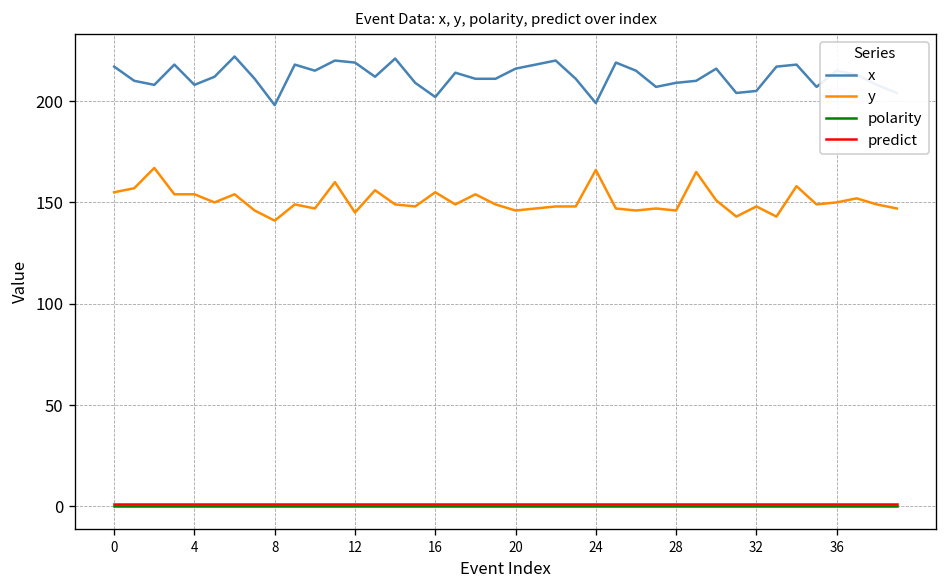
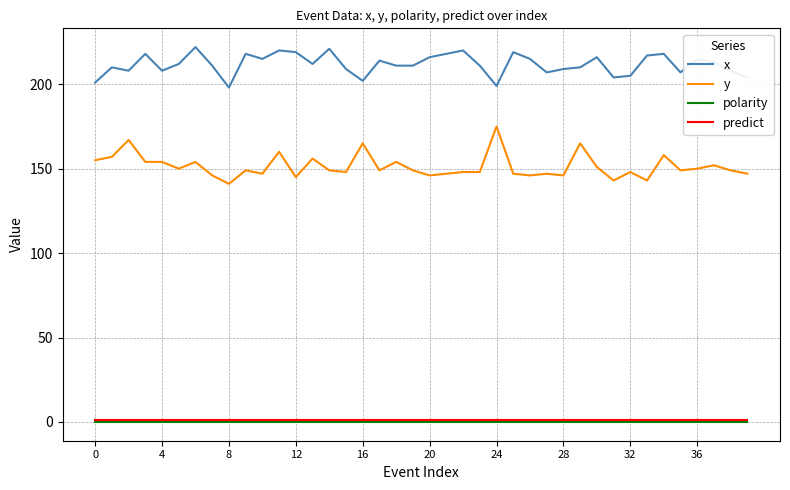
  {
    "x": {
-     "0": 217,
+     "0": 201,
      "4": 208,
      "8": 198,
      "12": 219,
      "16": 202,
      "20": 216,
      "24": 199,
      "28": 209,
      "32": 205
    },
    "y": {
      "0": 155,
      "4": 154,
      "8": 141,
      "12": 145,
-     "16": 155,
+     "16": 165,
      "20": 146,
-     "24": 166,
+     "24": 175,
      "28": 146,
      "32": 148,
      "36": 150
    }
  }
